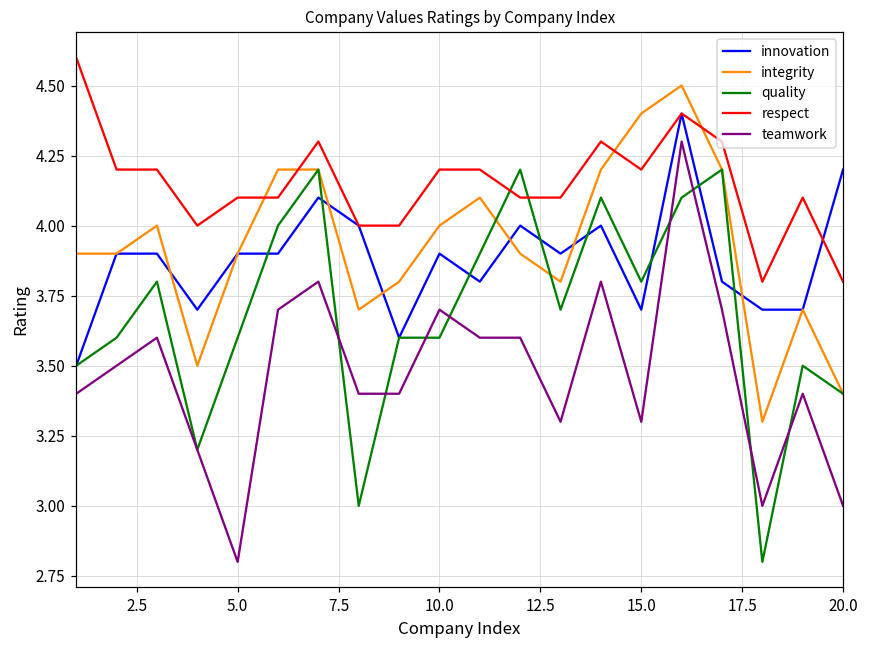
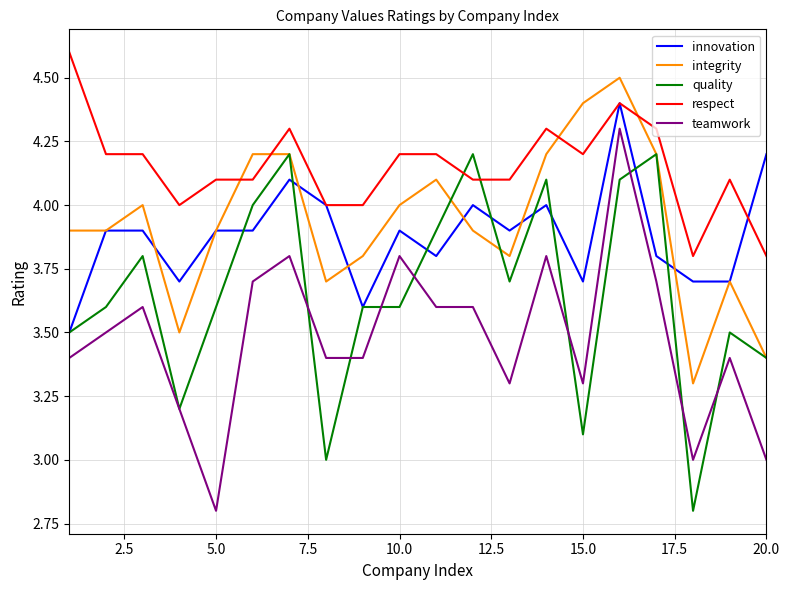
  {
    "innovation": {
      "10.0": 3.9,
      "15.0": 3.7,
      "20.0": 4.2
    },
    "integrity": {
      "10.0": 4.0,
      "15.0": 4.4
    },
    "quality": {
      "5.0": 3.6,
      "10.0": 3.6,
-     "15.0": 3.8
+     "15.0": 3.1
    },
    "respect": {
      "5.0": 4.1,
      "10.0": 4.2,
      "15.0": 4.2,
      "20.0": 3.8
    },
    "teamwork": {
      "5.0": 2.8,
-     "10.0": 3.7,
+     "10.0": 3.8,
      "15.0": 3.3,
      "20.0": 3.0
    }
  }
